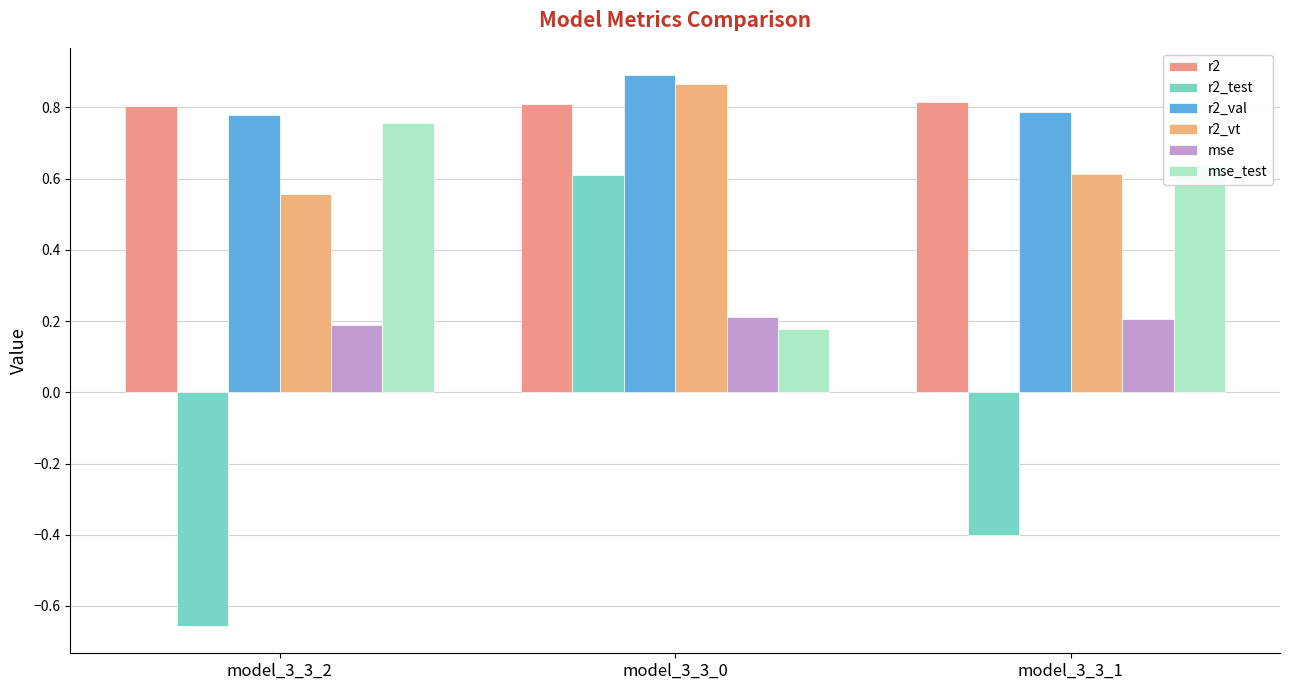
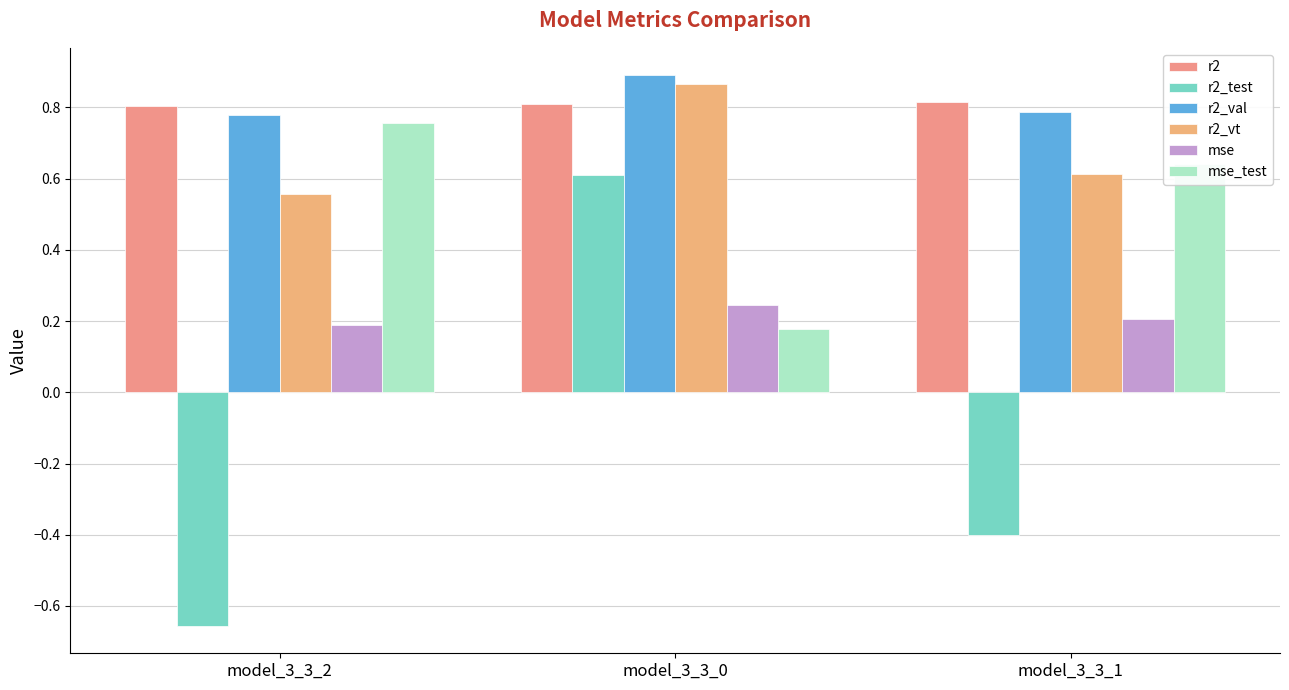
  {
    "mse": {
      "model_3_3_2": 0.19,
-     "model_3_3_0": 0.21,
+     "model_3_3_0": 0.24,
      "model_3_3_1": 0.20
    }
  }
